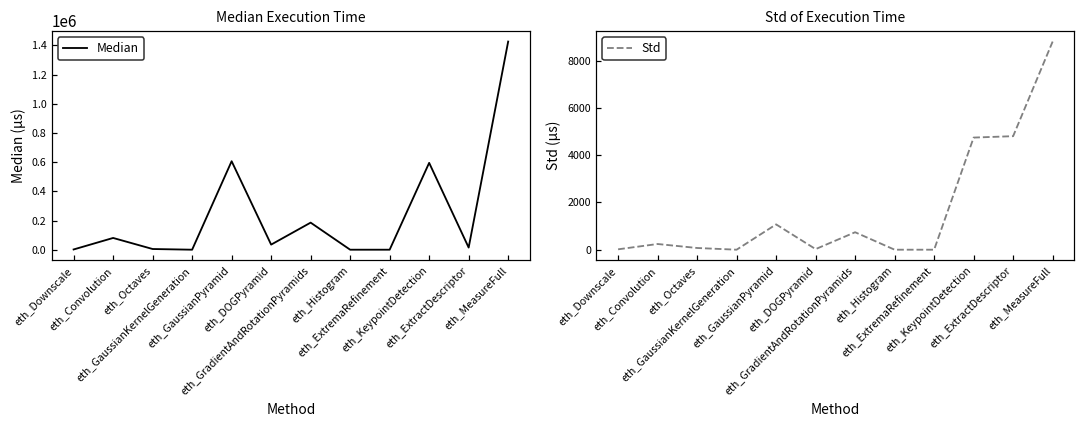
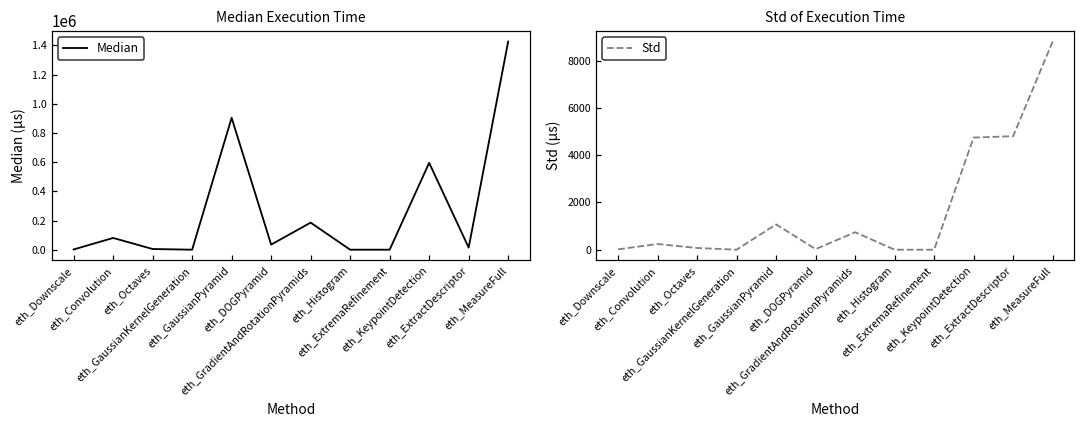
  {
    "Median Execution Time": {
      "eth_Downscale": 0,
      "eth_Convolution": 80000,
      "eth_Octaves": 0,
      "eth_GaussianKernelGeneration": 0,
-     "eth_GaussianPyramid": 610000,
+     "eth_GaussianPyramid": 900000,
      "eth_DOGPyramid": 30000,
      "eth_GradientAndRotationPyramids": 190000,
      "eth_Histogram": 0,
      "eth_ExtremaRefinement": 0,
      "eth_KeypointDetection": 600000,
      "eth_ExtractDescriptor": 10000,
      "eth_MeasureFull": 1430000
    },
    "Std of Execution Time": {
      "eth_Downscale": 0,
      "eth_Convolution": 200,
      "eth_Octaves": 100,
      "eth_GaussianKernelGeneration": 0,
      "eth_GaussianPyramid": 1100,
      "eth_DOGPyramid": 0,
      "eth_GradientAndRotationPyramids": 700,
      "eth_Histogram": 0,
      "eth_ExtremaRefinement": 0,
      "eth_KeypointDetection": 4700,
      "eth_ExtractDescriptor": 4800,
      "eth_MeasureFull": 8800
    }
  }
